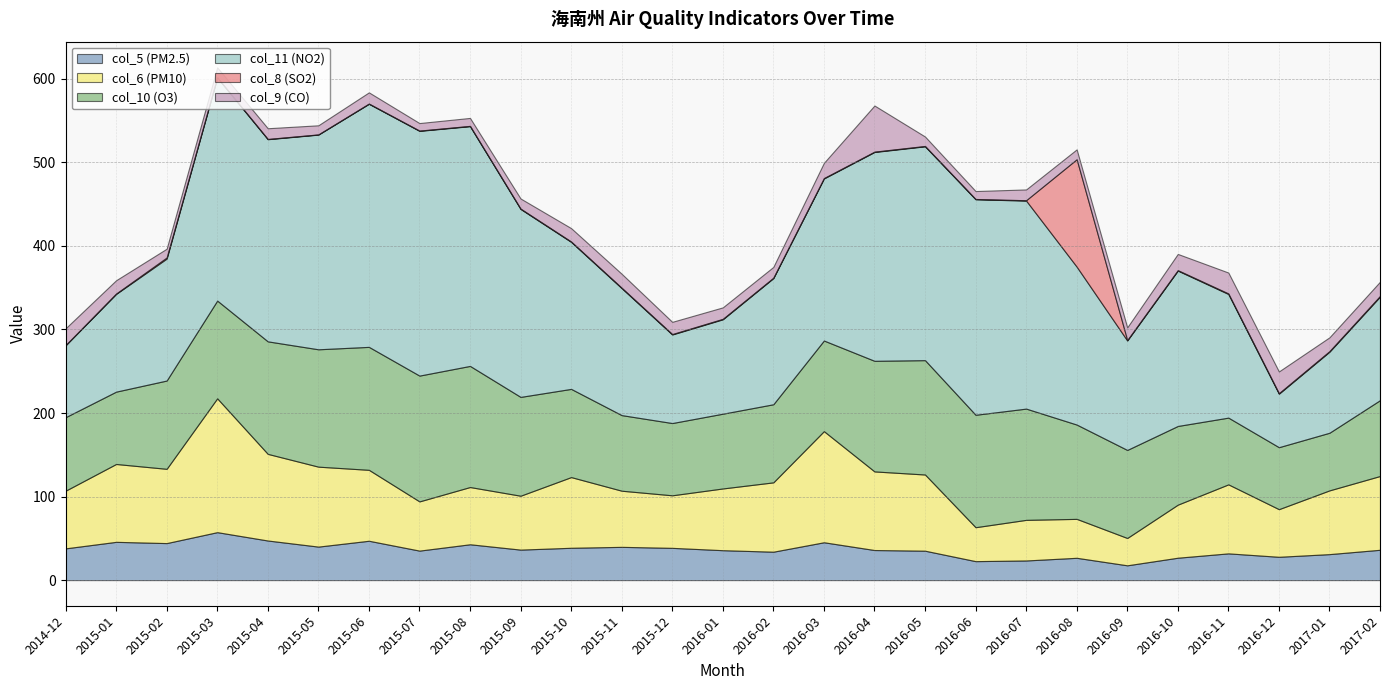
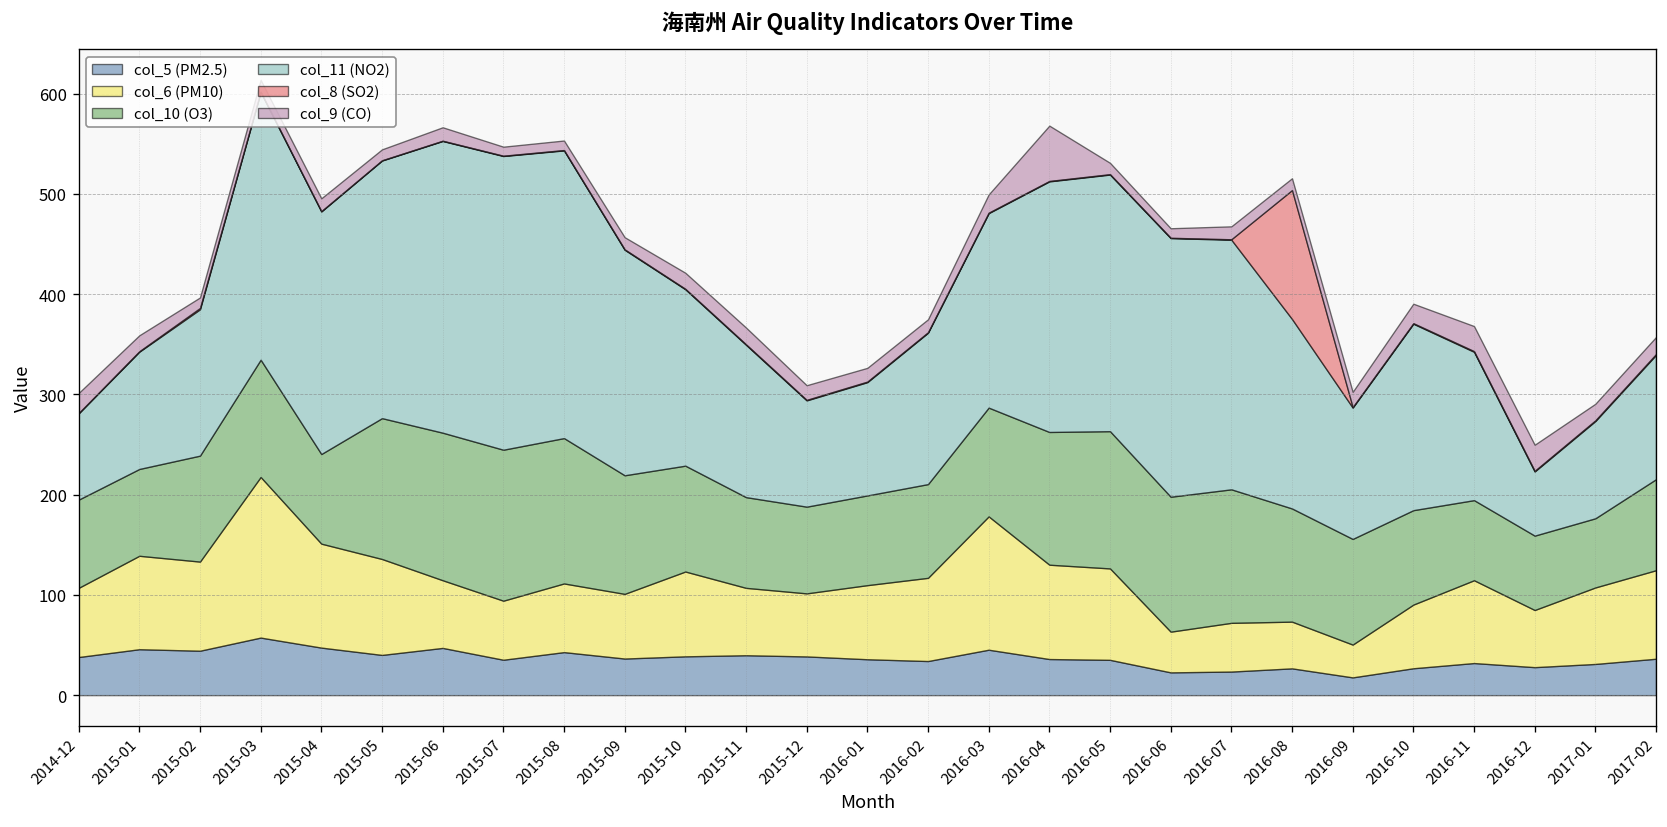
  {
    "col_5 (PM2.5)": {
      "2014-12": 40,
      "2015-01": 50,
      "2015-02": 40,
      "2015-03": 60,
      "2015-04": 50,
      "2015-05": 40,
      "2015-06": 50,
      "2015-07": 40,
      "2015-08": 40,
      "2015-09": 40,
      "2015-10": 40,
      "2015-11": 40,
      "2015-12": 40,
      "2016-01": 40,
      "2016-02": 30,
      "2016-03": 50,
      "2016-04": 40,
      "2016-05": 40,
      "2016-06": 20,
      "2016-07": 20,
      "2016-08": 30,
      "2016-09": 20,
      "2016-10": 30,
      "2016-11": 30,
      "2016-12": 30,
      "2017-01": 30,
      "2017-02": 40
    },
    "col_6 (PM10)": {
      "2014-12": 70,
      "2015-01": 90,
      "2015-02": 90,
      "2015-03": 160,
      "2015-04": 100,
      "2015-05": 100,
-     "2015-06": 80,
+     "2015-06": 70,
      "2015-07": 60,
      "2015-08": 70,
      "2015-09": 60,
      "2015-10": 80,
      "2015-11": 70,
      "2015-12": 60,
      "2016-01": 70,
      "2016-02": 80,
      "2016-03": 130,
      "2016-04": 90,
      "2016-05": 90,
      "2016-06": 40,
      "2016-07": 50,
      "2016-08": 50,
      "2016-09": 30,
      "2016-10": 60,
      "2016-11": 80,
      "2016-12": 60,
      "2017-01": 80,
      "2017-02": 90
    },
    "col_10 (O3)": {
      "2014-12": 90,
      "2015-01": 90,
      "2015-02": 110,
      "2015-03": 120,
-     "2015-04": 130,
+     "2015-04": 90,
      "2015-05": 140,
      "2015-06": 150,
      "2015-07": 150,
      "2015-08": 140,
      "2015-09": 120,
      "2015-10": 110,
      "2015-11": 90,
      "2015-12": 90,
      "2016-01": 90,
      "2016-02": 90,
      "2016-03": 110,
      "2016-04": 130,
      "2016-05": 140,
      "2016-06": 130,
      "2016-07": 130,
      "2016-08": 110,
      "2016-09": 110,
      "2016-10": 90,
      "2016-11": 80,
      "2016-12": 70,
      "2017-01": 70,
      "2017-02": 90
    },
    "col_11 (NO2)": {
      "2016-08": 190
    },
    "col_8 (SO2)": {
      "2016-08": 130
    },
    "col_9 (CO)": {
      "2014-12": 20,
      "2015-01": 20,
      "2015-02": 10,
      "2015-04": 10,
      "2015-05": 10,
      "2015-06": 10,
      "2015-07": 10,
      "2015-08": 10,
      "2015-09": 10,
      "2015-10": 20,
      "2015-11": 20,
      "2015-12": 10,
      "2016-01": 10,
      "2016-02": 10,
      "2016-03": 20,
      "2016-04": 60,
      "2016-05": 10,
      "2016-06": 10,
      "2016-07": 10,
      "2016-08": 10,
      "2016-09": 20,
      "2016-10": 20,
      "2016-11": 30,
      "2016-12": 30,
      "2017-01": 20,
      "2017-02": 20
    }
  }
